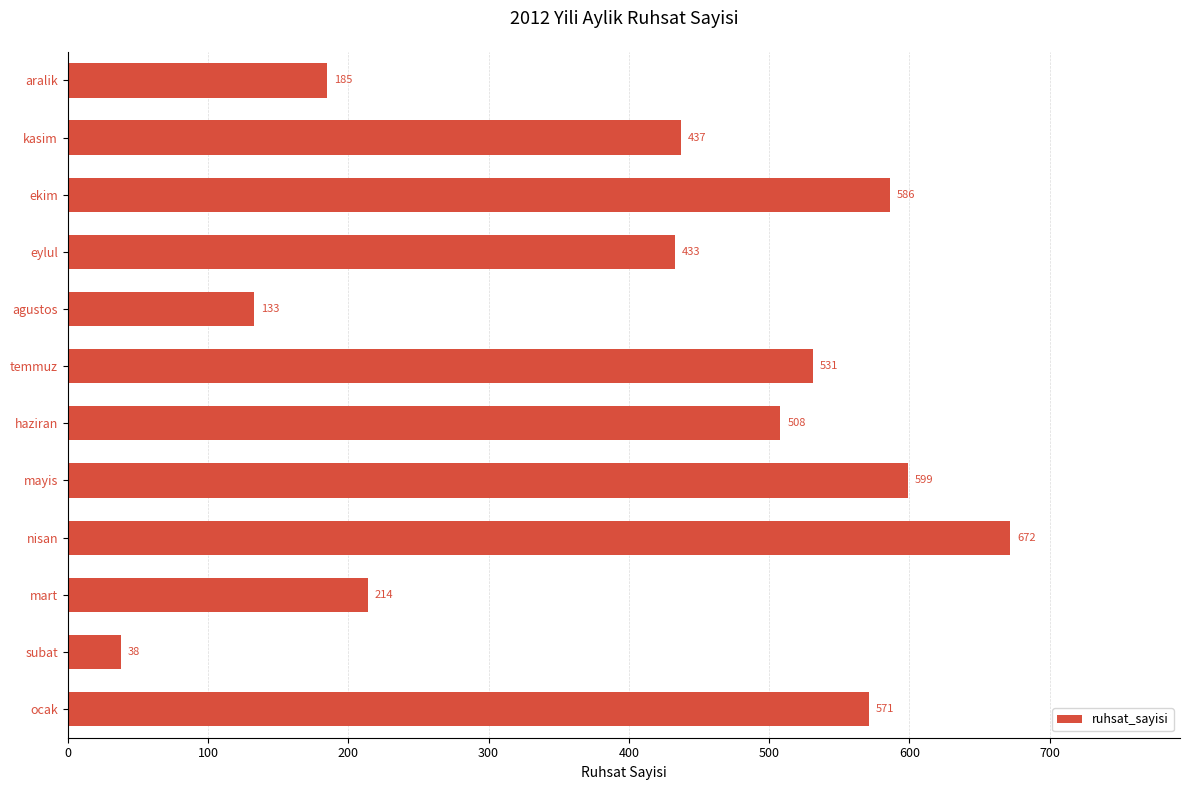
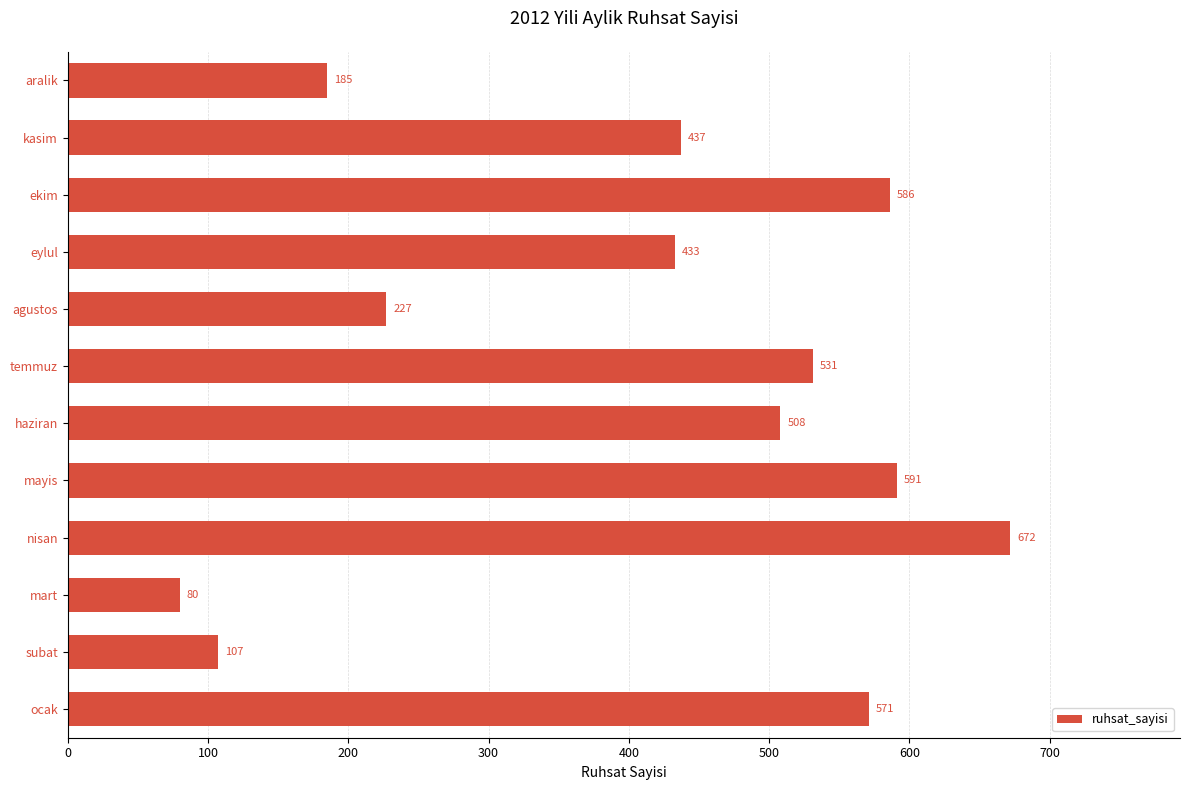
  {
    "aralik": 185,
    "kasim": 437,
    "ekim": 586,
    "eylul": 433,
-   "agustos": 133,
+   "agustos": 227,
    "temmuz": 531,
    "haziran": 508,
-   "mayis": 599,
+   "mayis": 591,
    "nisan": 672,
-   "mart": 214,
-   "subat": 38,
+   "mart": 80,
+   "subat": 107,
    "ocak": 571
  }
